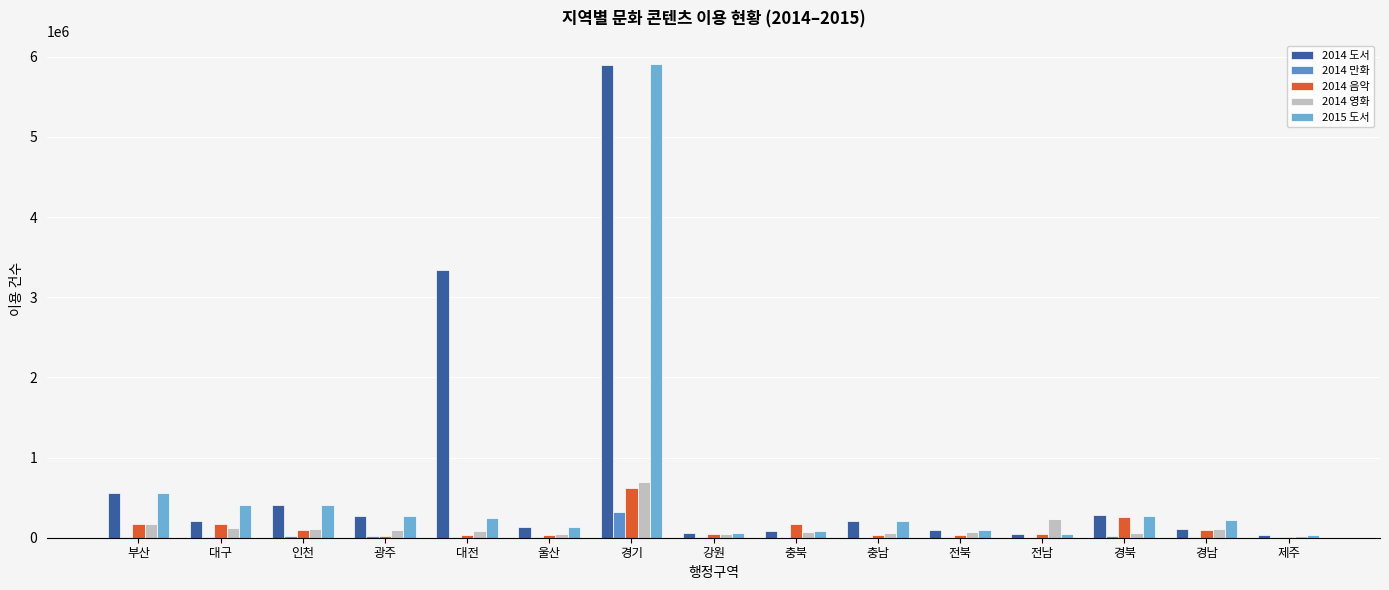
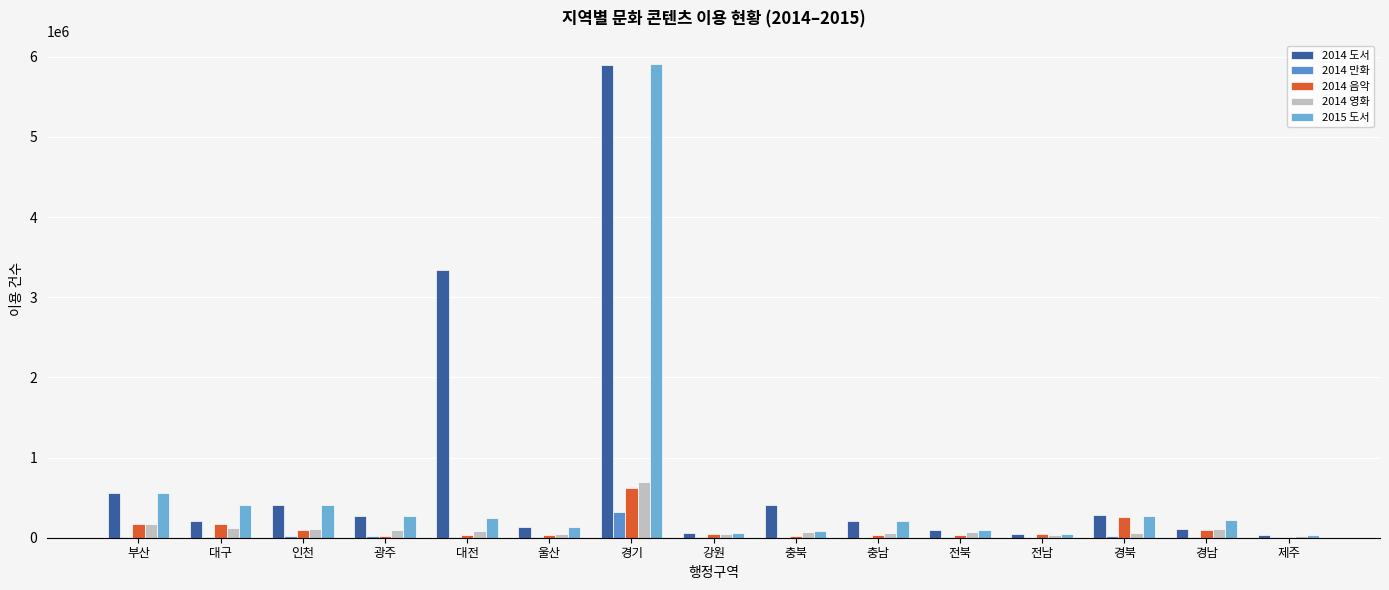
  {
    "2014 도서": {
      "부산": 600000,
      "대구": 200000,
      "인천": 400000,
      "광주": 300000,
      "대전": 3300000,
      "울산": 100000,
      "경기": 5900000,
      "강원": 100000,
-     "충북": 100000,
+     "충북": 400000,
      "충남": 200000,
      "전북": 100000,
      "전남": 0,
      "경북": 300000,
      "경남": 100000,
      "제주": 0
    },
    "2014 음악": {
      "부산": 200000,
      "대구": 200000,
      "인천": 100000,
      "대전": 0,
      "울산": 0,
      "경기": 600000,
      "강원": 100000,
-     "충북": 200000,
+     "충북": 0,
      "충남": 0,
      "전남": 0,
      "경북": 300000,
      "경남": 100000
    },
    "2014 영화": {
      "부산": 200000,
      "대구": 100000,
      "인천": 100000,
      "광주": 100000,
      "대전": 100000,
      "울산": 100000,
      "경기": 700000,
      "강원": 0,
      "충북": 100000,
      "충남": 100000,
      "전북": 100000,
-     "전남": 200000,
+     "전남": 0,
      "경북": 100000,
      "경남": 100000
    }
  }
